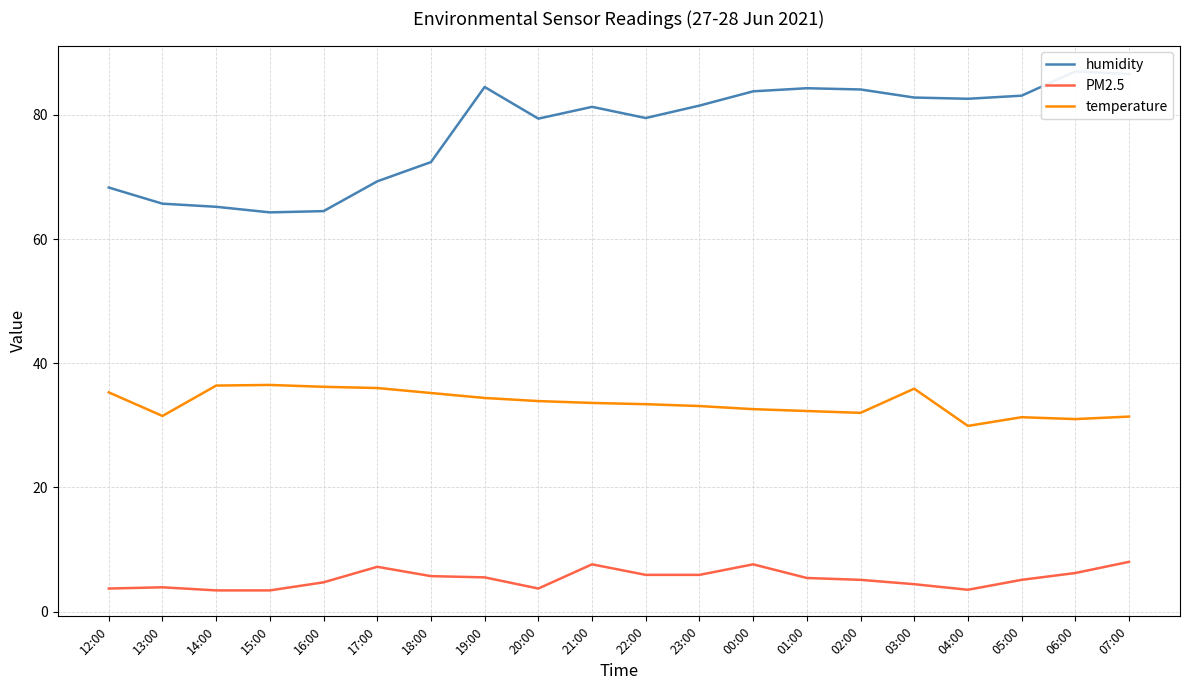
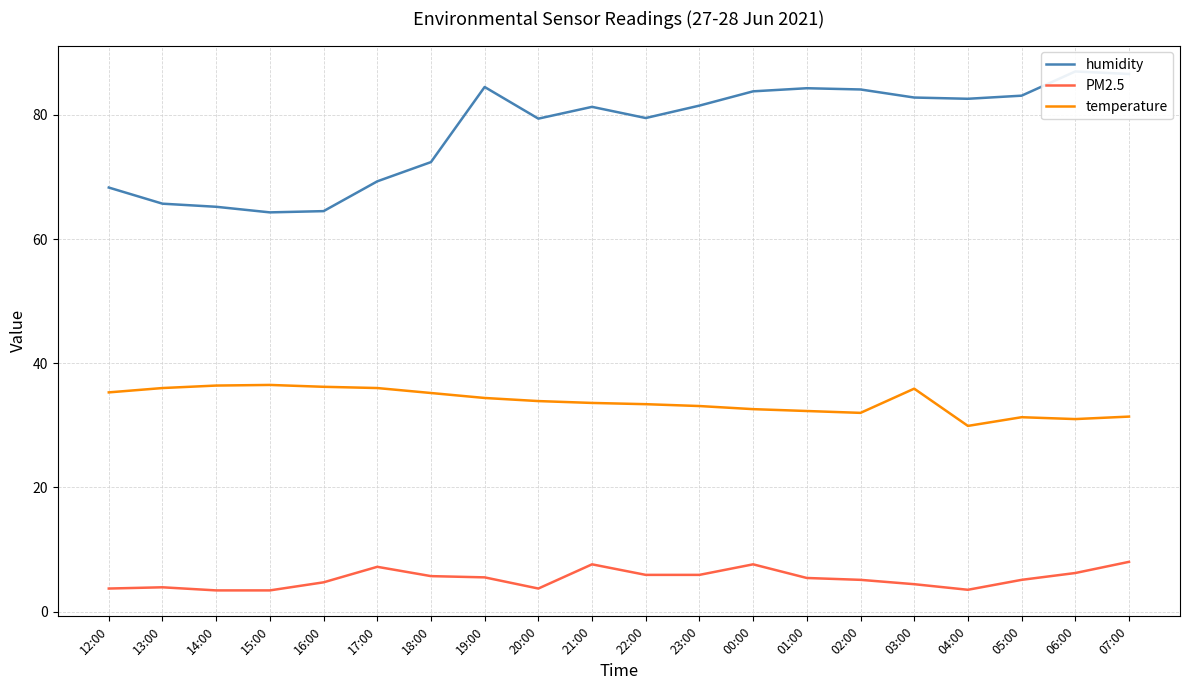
  {
    "humidity": {
      "12:00": 68,
      "13:00": 66,
      "14:00": 65,
      "15:00": 64,
      "16:00": 65,
      "17:00": 69,
      "18:00": 72,
      "19:00": 85,
      "20:00": 79,
      "21:00": 81,
      "22:00": 80,
      "23:00": 82,
      "00:00": 84,
      "01:00": 84,
      "02:00": 84,
      "03:00": 83,
      "04:00": 83,
      "05:00": 83
    },
    "PM2.5": {
      "12:00": 4,
      "13:00": 4,
      "14:00": 3,
      "15:00": 3,
      "16:00": 5,
      "17:00": 7,
      "18:00": 6,
      "19:00": 6,
      "20:00": 4,
      "21:00": 8,
      "22:00": 6,
      "23:00": 6,
      "00:00": 8,
      "01:00": 5,
      "02:00": 5,
      "03:00": 4,
      "04:00": 4,
      "05:00": 5,
      "06:00": 6,
      "07:00": 8
    },
    "temperature": {
      "12:00": 35,
-     "13:00": 32,
+     "13:00": 36,
      "14:00": 36,
      "15:00": 37,
      "16:00": 36,
      "17:00": 36,
      "18:00": 35,
      "19:00": 34,
      "20:00": 34,
      "21:00": 34,
      "22:00": 33,
      "23:00": 33,
      "00:00": 33,
      "01:00": 32,
      "02:00": 32,
      "03:00": 36,
      "04:00": 30,
      "05:00": 31,
      "06:00": 31,
      "07:00": 31
    }
  }
